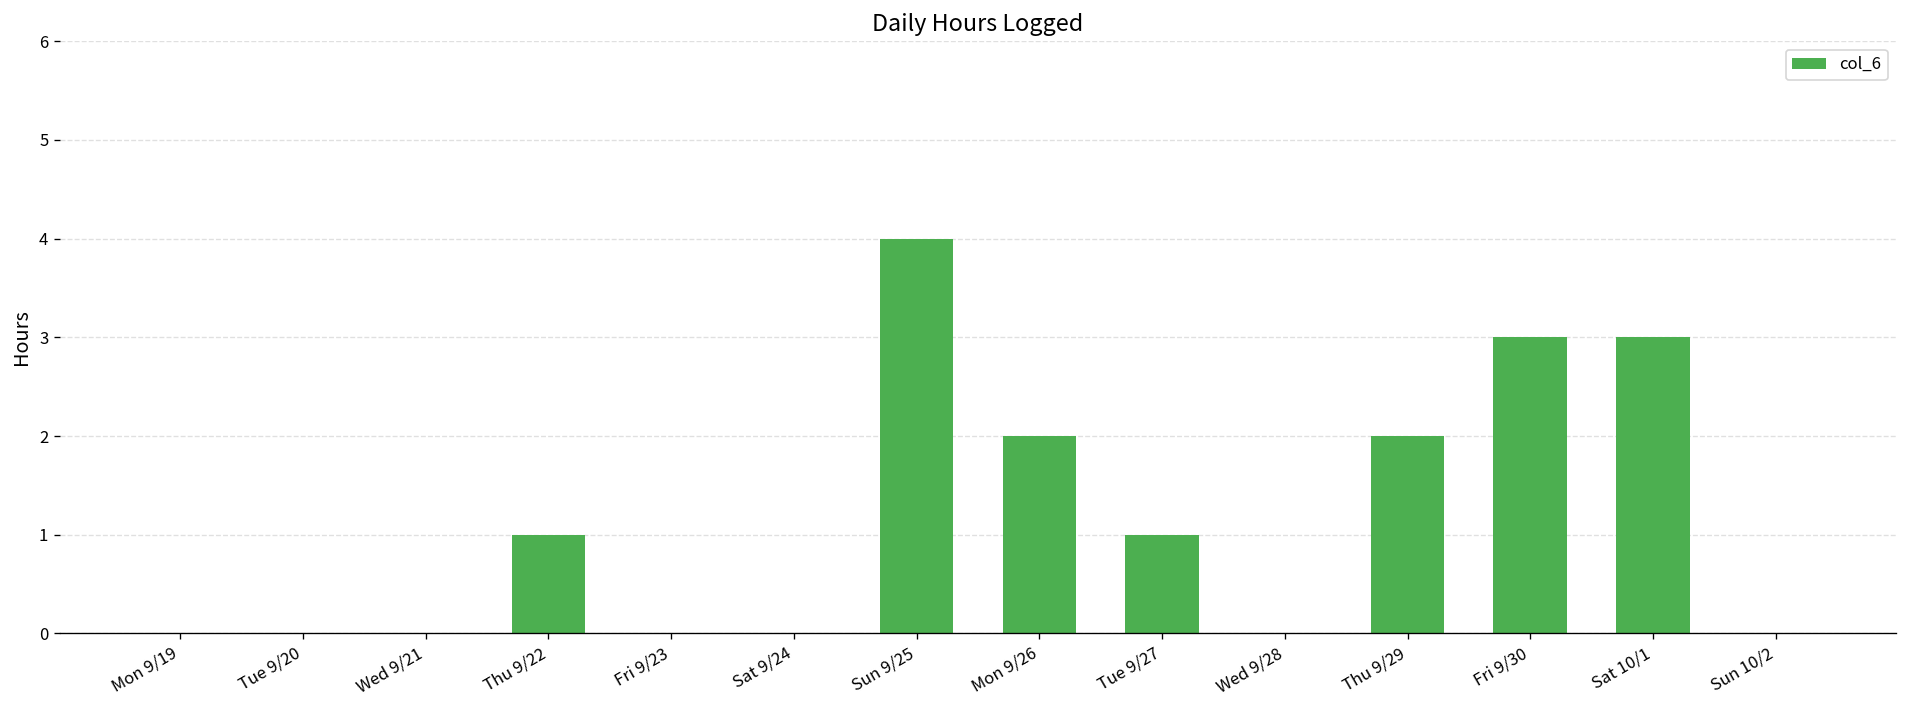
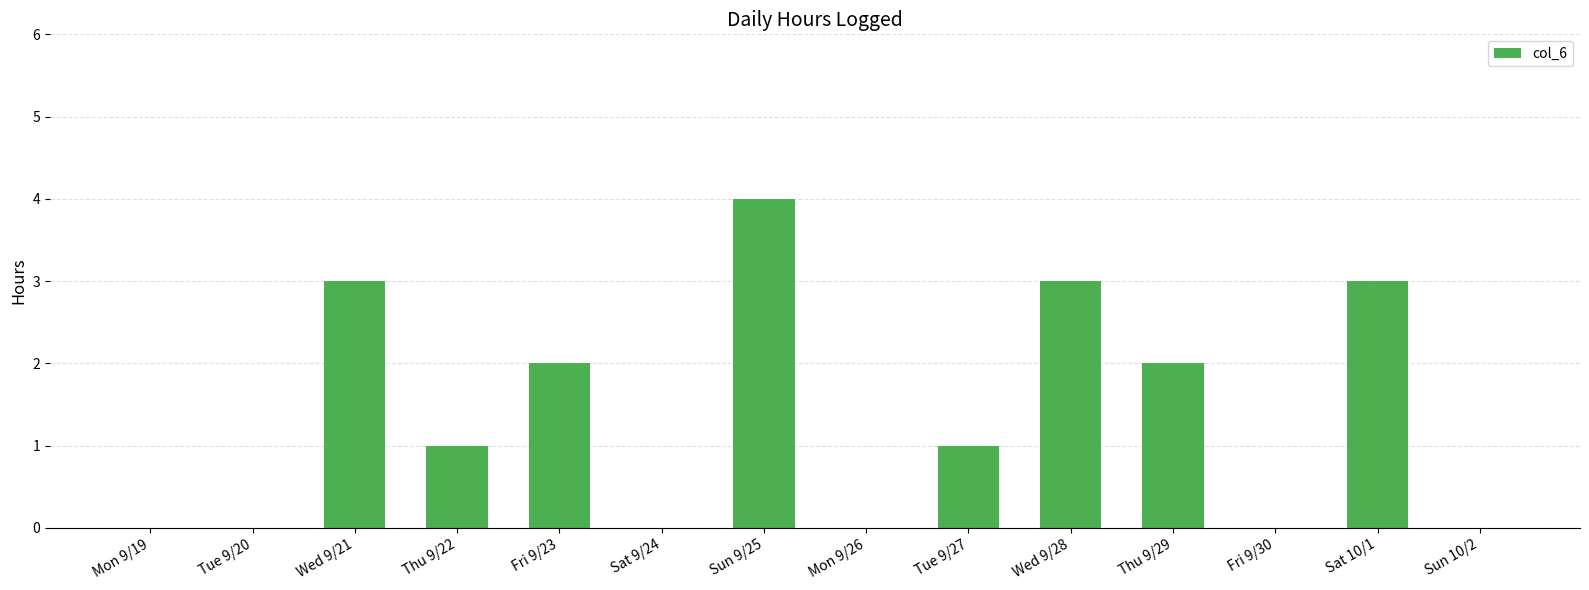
  {
    "Mon 9/19": 0,
    "Tue 9/20": 0,
-   "Wed 9/21": 0,
+   "Wed 9/21": 3,
    "Thu 9/22": 1,
-   "Fri 9/23": 0,
+   "Fri 9/23": 2,
    "Sat 9/24": 0,
    "Sun 9/25": 4,
-   "Mon 9/26": 2,
+   "Mon 9/26": 0,
    "Tue 9/27": 1,
-   "Wed 9/28": 0,
+   "Wed 9/28": 3,
    "Thu 9/29": 2,
-   "Fri 9/30": 3,
+   "Fri 9/30": 0,
    "Sat 10/1": 3,
    "Sun 10/2": 0
  }
